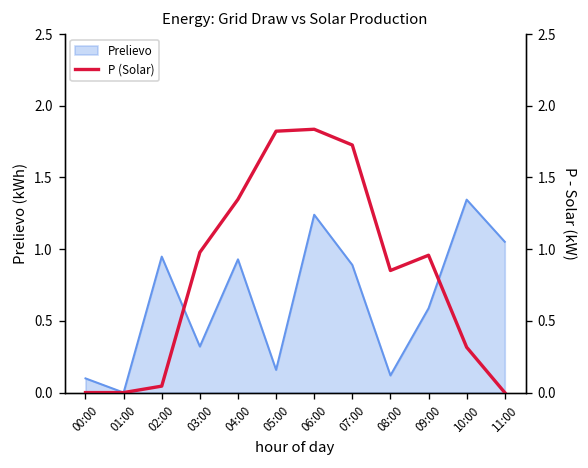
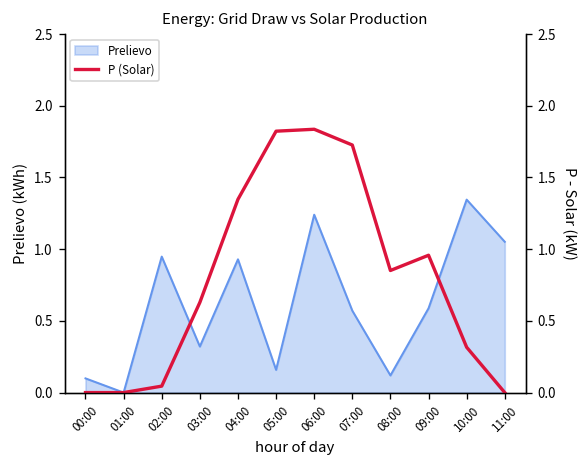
  {
    "Prelievo": {
      "00:00": 0.10,
      "01:00": 0.00,
      "02:00": 0.95,
      "03:00": 0.32,
      "04:00": 0.93,
      "05:00": 0.16,
      "06:00": 1.24,
-     "07:00": 0.89,
+     "07:00": 0.57,
      "08:00": 0.12,
      "09:00": 0.59,
      "10:00": 1.35,
      "11:00": 1.05
    },
    "P (Solar)": {
      "00:00": 0.00,
      "01:00": 0.00,
      "02:00": 0.05,
-     "03:00": 0.98,
+     "03:00": 0.63,
      "04:00": 1.35,
      "05:00": 1.82,
      "06:00": 1.84,
      "07:00": 1.73,
      "08:00": 0.85,
      "09:00": 0.96,
      "10:00": 0.32,
      "11:00": 0.00
    }
  }
